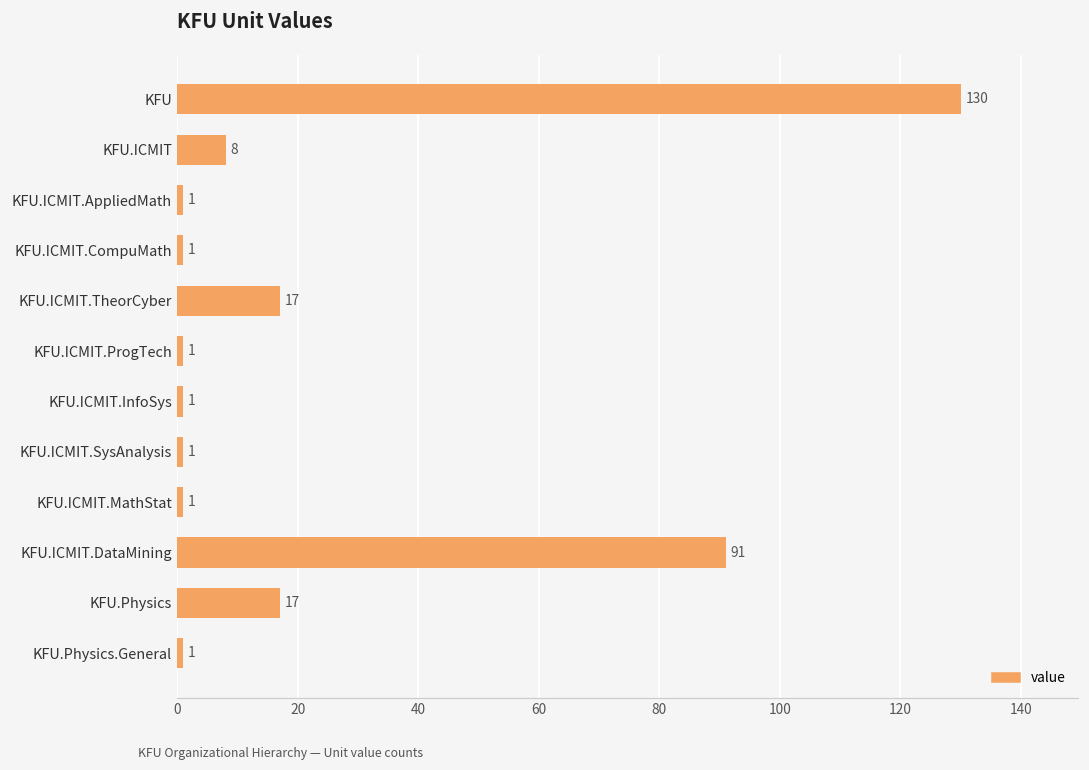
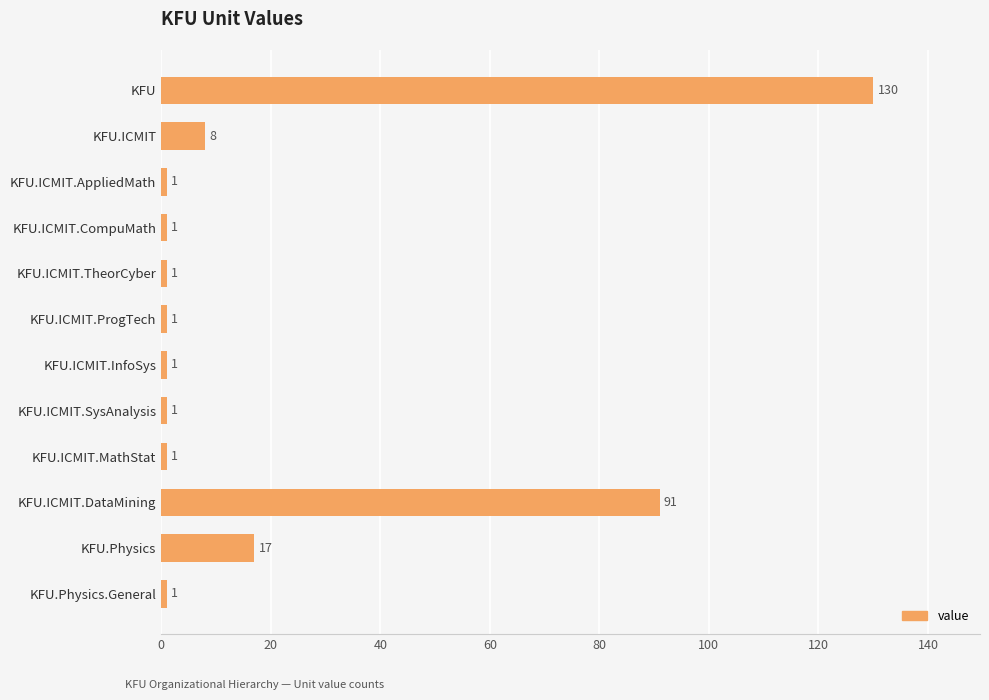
  {
    "KFU": 130,
    "KFU.ICMIT": 8,
    "KFU.ICMIT.AppliedMath": 1,
    "KFU.ICMIT.CompuMath": 1,
-   "KFU.ICMIT.TheorCyber": 17,
+   "KFU.ICMIT.TheorCyber": 1,
    "KFU.ICMIT.ProgTech": 1,
    "KFU.ICMIT.InfoSys": 1,
    "KFU.ICMIT.SysAnalysis": 1,
    "KFU.ICMIT.MathStat": 1,
    "KFU.ICMIT.DataMining": 91,
    "KFU.Physics": 17,
    "KFU.Physics.General": 1
  }
